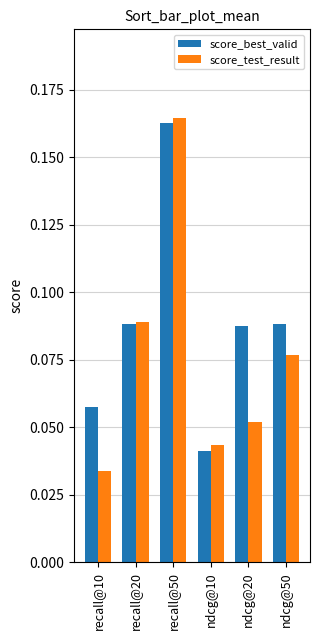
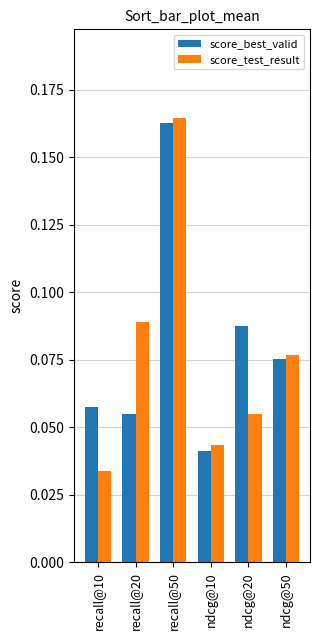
  {
    "score_best_valid": {
      "recall@10": 0.057,
-     "recall@20": 0.088,
+     "recall@20": 0.055,
      "recall@50": 0.163,
      "ndcg@10": 0.041,
      "ndcg@20": 0.088,
-     "ndcg@50": 0.088
+     "ndcg@50": 0.075
    },
    "score_test_result": {
      "recall@10": 0.034,
      "recall@20": 0.089,
      "recall@50": 0.165,
      "ndcg@10": 0.044,
-     "ndcg@20": 0.052,
+     "ndcg@20": 0.055,
      "ndcg@50": 0.077
    }
  }
